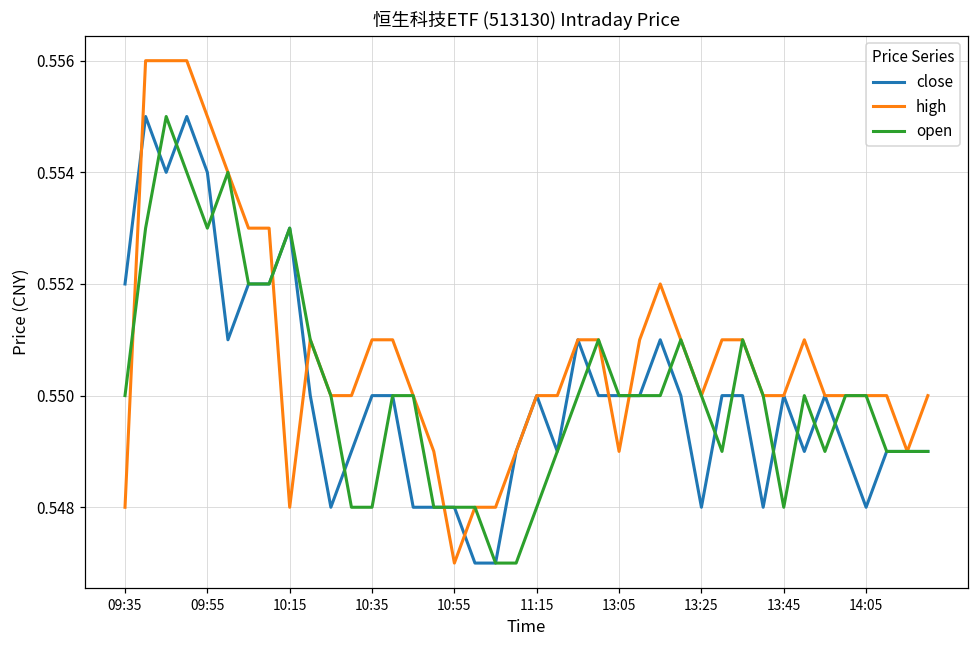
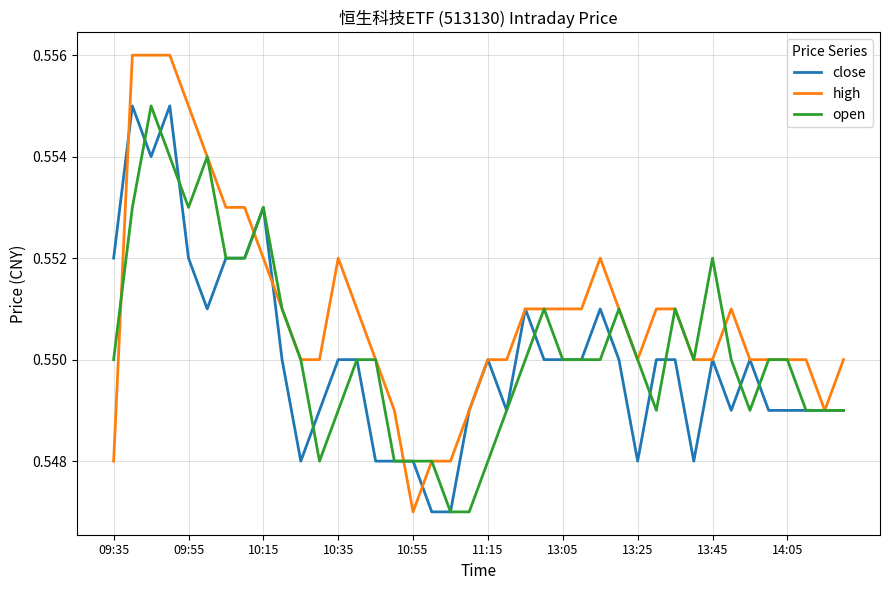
  {
    "close": {
      "09:35": 0.552,
-     "09:55": 0.554,
+     "09:55": 0.552,
      "10:35": 0.550,
      "13:25": 0.548,
-     "14:05": 0.548
+     "14:05": 0.549
    },
    "high": {
      "09:35": 0.548,
      "09:55": 0.555,
-     "10:15": 0.548,
-     "10:35": 0.551,
+     "10:15": 0.552,
+     "10:35": 0.552,
      "10:55": 0.547,
-     "13:05": 0.549
+     "13:05": 0.551
    },
    "open": {
      "09:35": 0.550,
      "09:55": 0.553,
-     "10:35": 0.548,
+     "10:35": 0.549,
      "11:15": 0.548,
-     "13:45": 0.548
+     "13:45": 0.552
    }
  }
